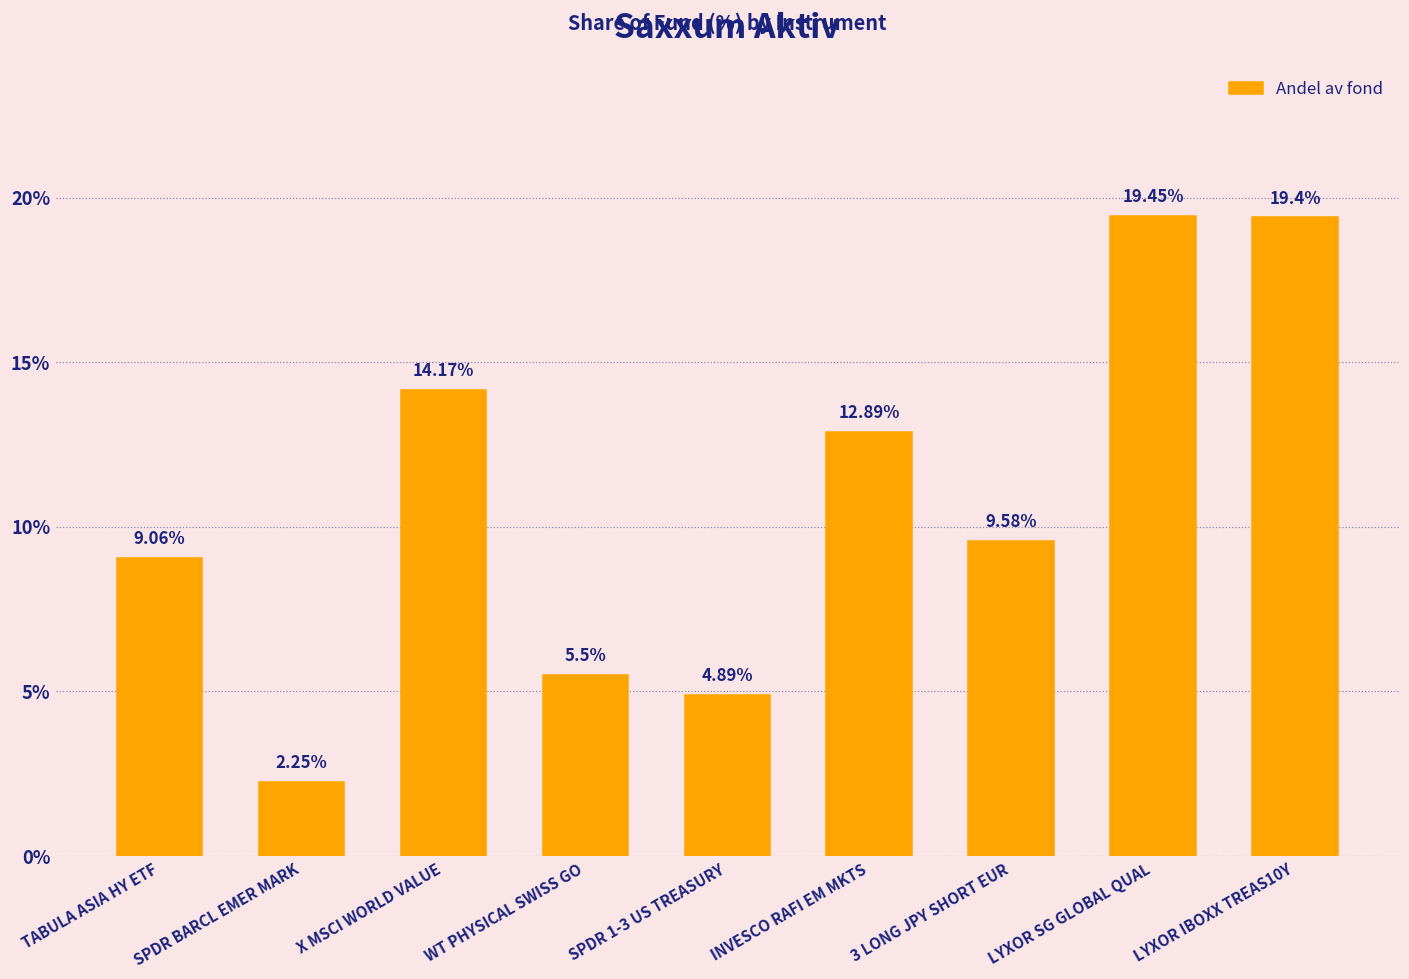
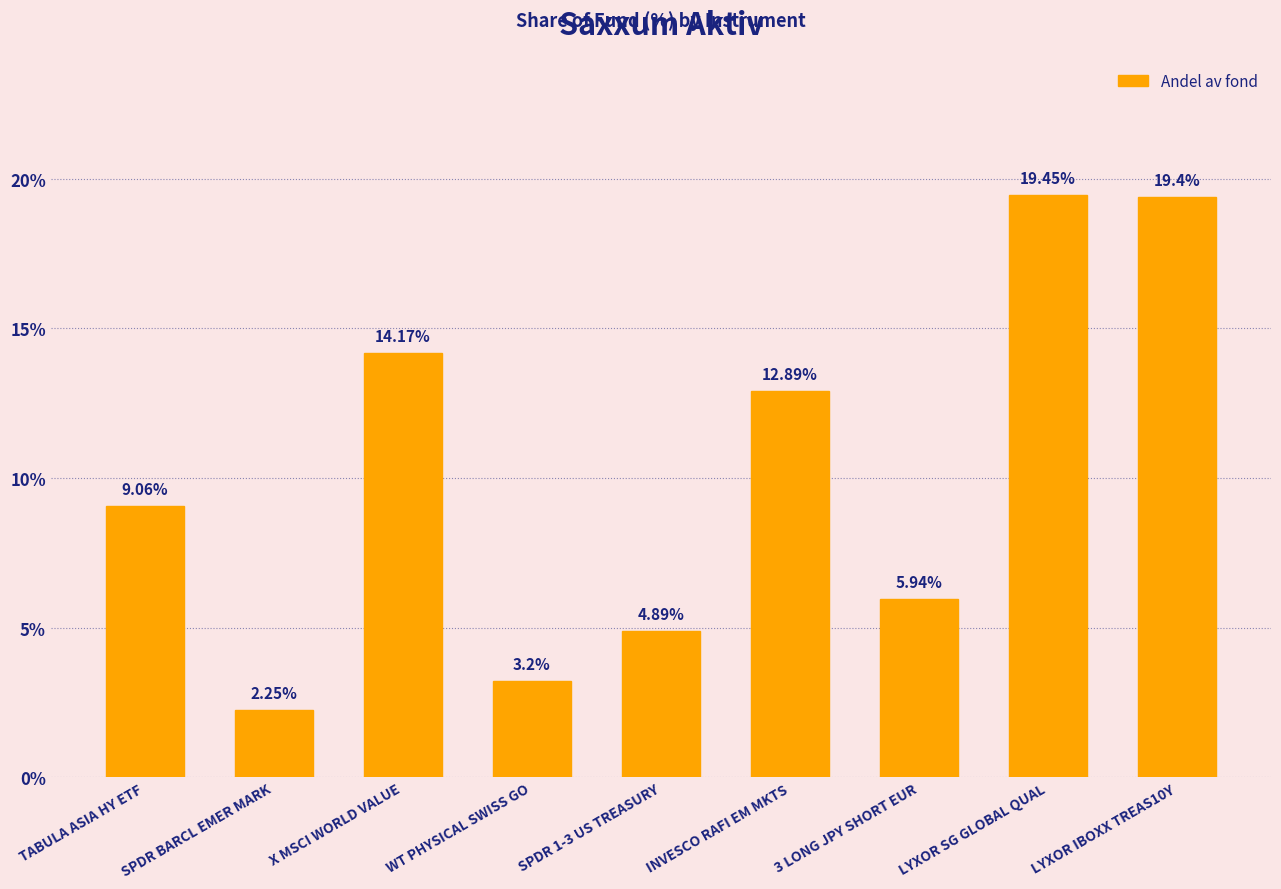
  {
    "TABULA ASIA HY ETF": "9.06%",
    "SPDR BARCL EMER MARK": "2.25%",
    "X MSCI WORLD VALUE": "14.17%",
-   "WT PHYSICAL SWISS GO": "5.5%",
+   "WT PHYSICAL SWISS GO": "3.2%",
    "SPDR 1-3 US TREASURY": "4.89%",
    "INVESCO RAFI EM MKTS": "12.89%",
-   "3 LONG JPY SHORT EUR": "9.58%",
+   "3 LONG JPY SHORT EUR": "5.94%",
    "LYXOR SG GLOBAL QUAL": "19.45%",
    "LYXOR IBOXX TREAS10Y": "19.4%"
  }
